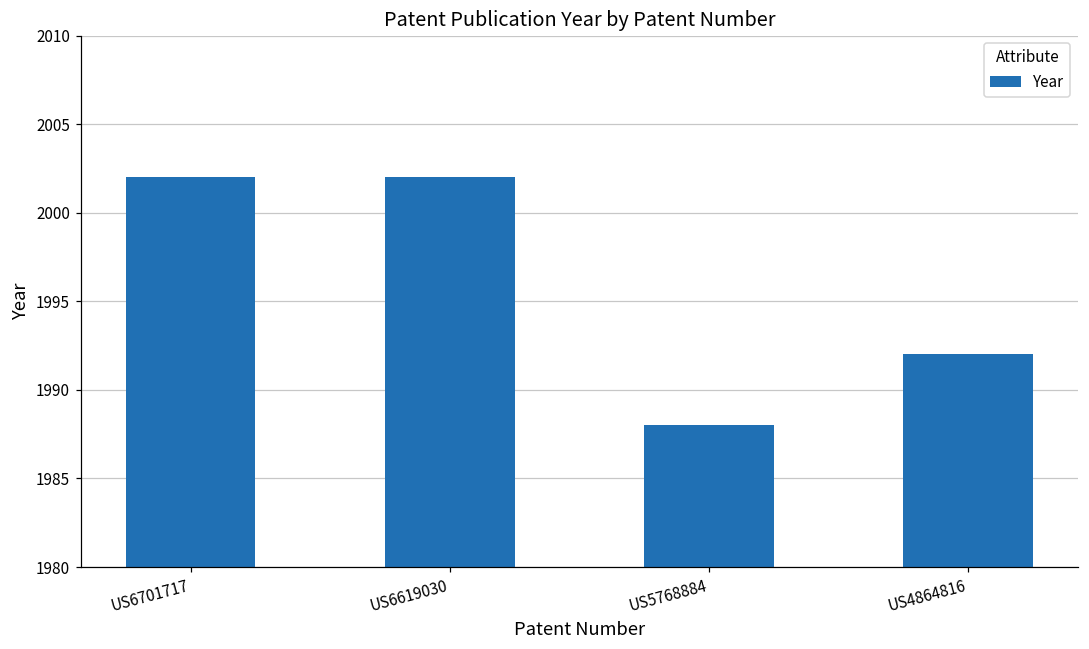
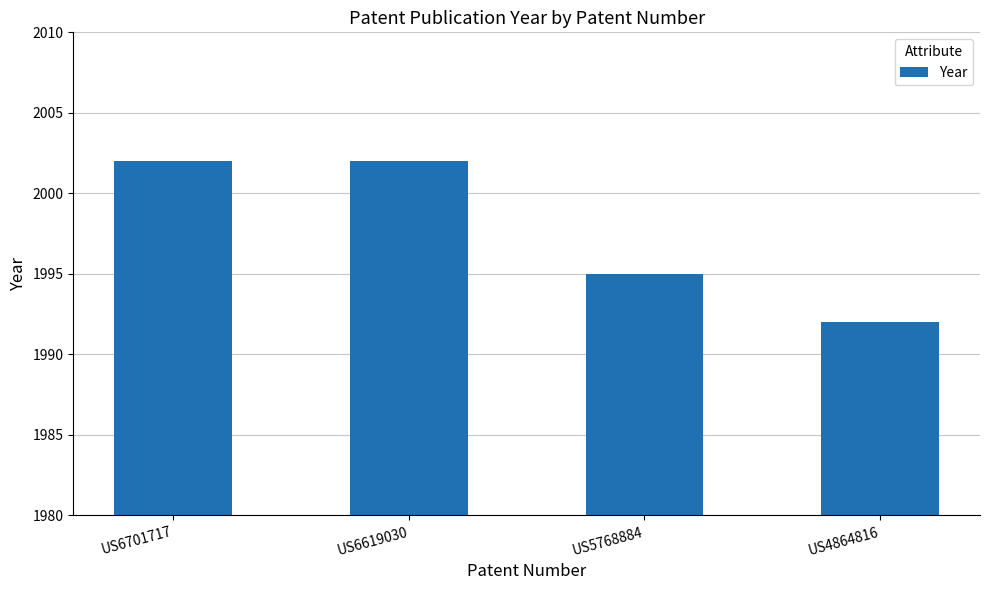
  {
    "US6701717": 2002,
    "US6619030": 2002,
-   "US5768884": 1988,
+   "US5768884": 1995,
    "US4864816": 1992
  }
